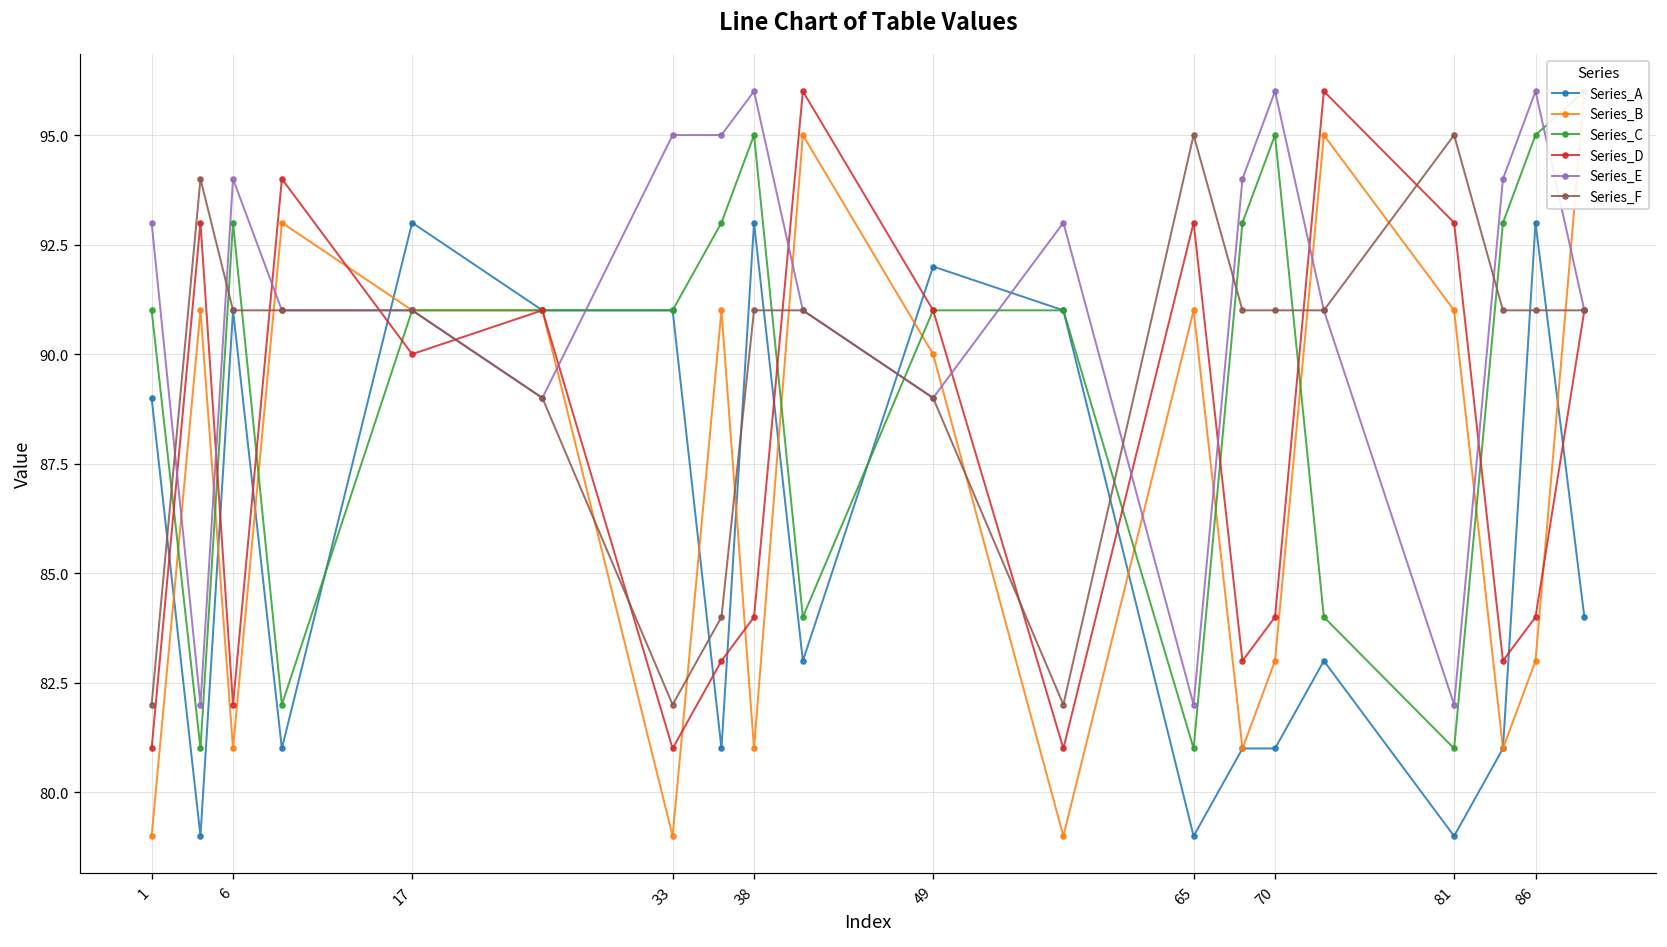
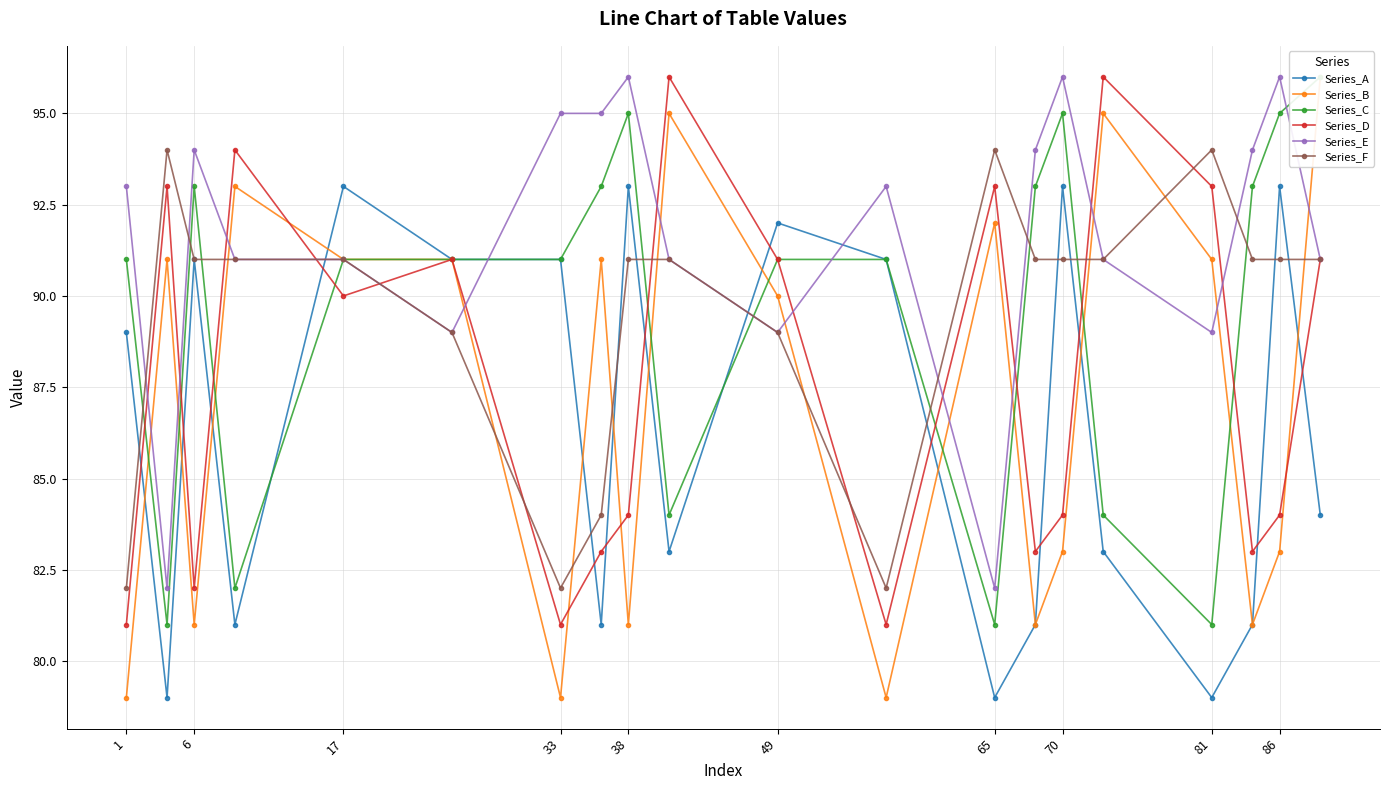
  {
    "Series_A": {
      "1": 89,
      "17": 93,
      "38": 93,
      "49": 92,
      "65": 79,
-     "70": 81,
+     "70": 93,
      "81": 79,
      "86": 93
    },
    "Series_B": {
      "1": 79,
      "6": 81,
      "33": 79,
      "38": 81,
      "49": 90,
-     "65": 91,
+     "65": 92,
      "70": 83,
      "81": 91,
      "86": 83
    },
    "Series_C": {
      "1": 91,
      "6": 93,
      "38": 95,
      "65": 81,
      "70": 95,
      "81": 81,
      "86": 95
    },
    "Series_D": {
      "1": 81,
      "6": 82,
      "17": 90,
      "33": 81,
      "38": 84,
      "65": 93,
      "70": 84,
      "81": 93,
      "86": 84
    },
    "Series_E": {
      "1": 93,
      "6": 94,
      "33": 95,
      "38": 96,
      "65": 82,
      "70": 96,
-     "81": 82,
+     "81": 89,
      "86": 96
    },
    "Series_F": {
      "1": 82,
      "33": 82,
      "38": 91,
-     "65": 95,
+     "65": 94,
      "70": 91,
-     "81": 95,
+     "81": 94,
      "86": 91
    }
  }
